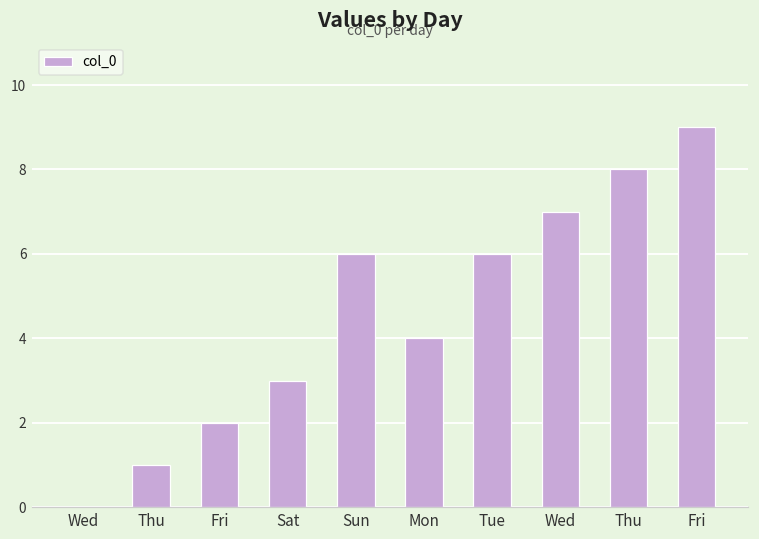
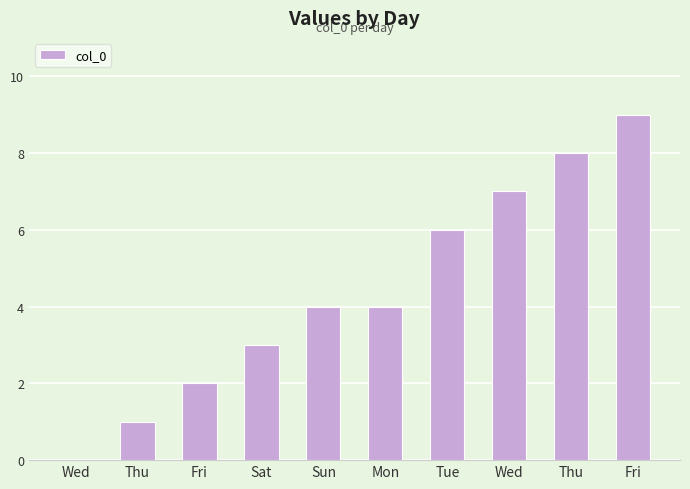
  {
    "Sat": 3,
-   "Sun": 6,
+   "Sun": 4,
    "Mon": 4,
    "Tue": 6
  }
